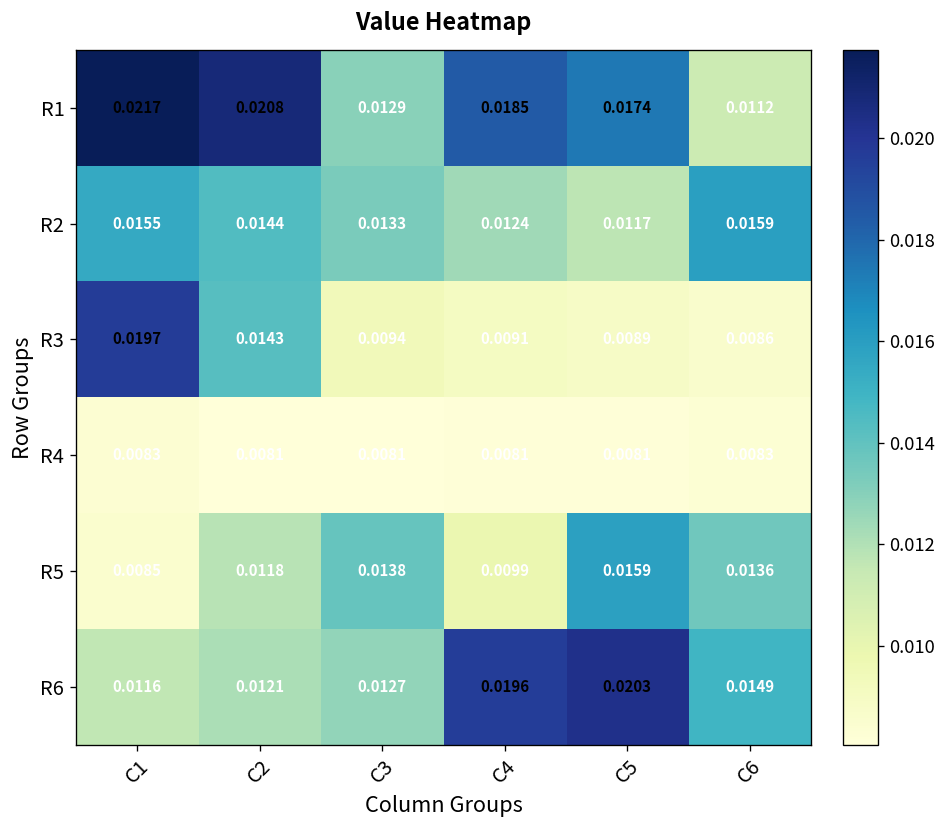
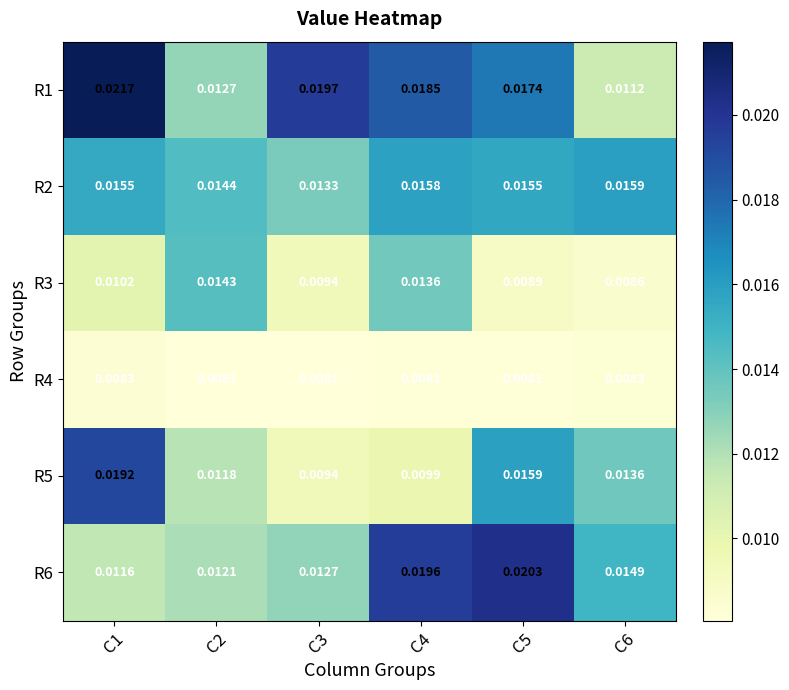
  {
    "R1": {
      "C1": 0.0217,
-     "C2": 0.0208,
-     "C3": 0.0129,
+     "C2": 0.0127,
+     "C3": 0.0197,
      "C4": 0.0185,
      "C5": 0.0174,
      "C6": 0.0112
    },
    "R2": {
      "C1": 0.0155,
      "C2": 0.0144,
      "C3": 0.0133,
-     "C4": 0.0124,
-     "C5": 0.0117,
+     "C4": 0.0158,
+     "C5": 0.0155,
      "C6": 0.0159
    },
    "R3": {
-     "C1": 0.0197,
+     "C1": 0.0102,
      "C2": 0.0143,
      "C3": 0.0094,
-     "C4": 0.0091,
+     "C4": 0.0136,
      "C5": 0.0089,
      "C6": 0.0086
    },
    "R5": {
-     "C1": 0.0085,
+     "C1": 0.0192,
      "C2": 0.0118,
-     "C3": 0.0138,
+     "C3": 0.0094,
      "C4": 0.0099,
      "C5": 0.0159,
      "C6": 0.0136
    },
    "R6": {
      "C1": 0.0116,
      "C2": 0.0121,
      "C3": 0.0127,
      "C4": 0.0196,
      "C5": 0.0203,
      "C6": 0.0149
    }
  }
